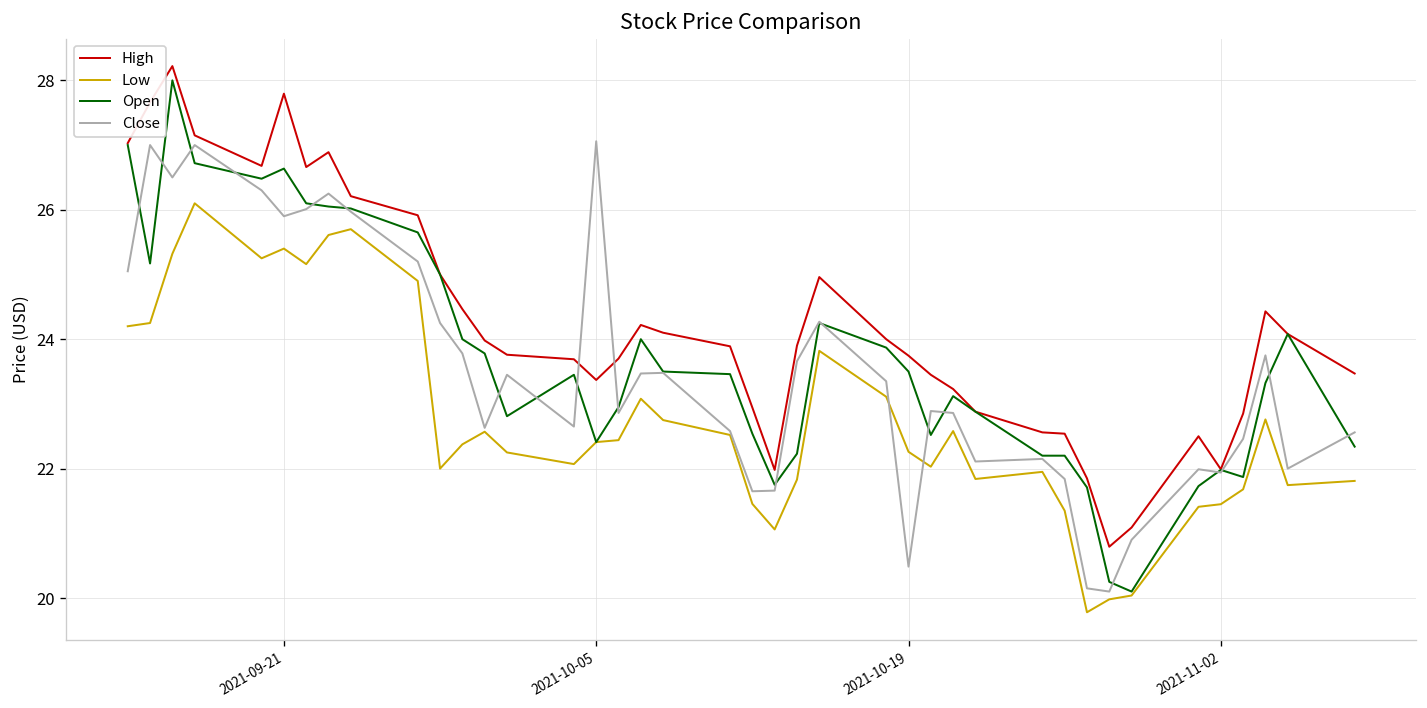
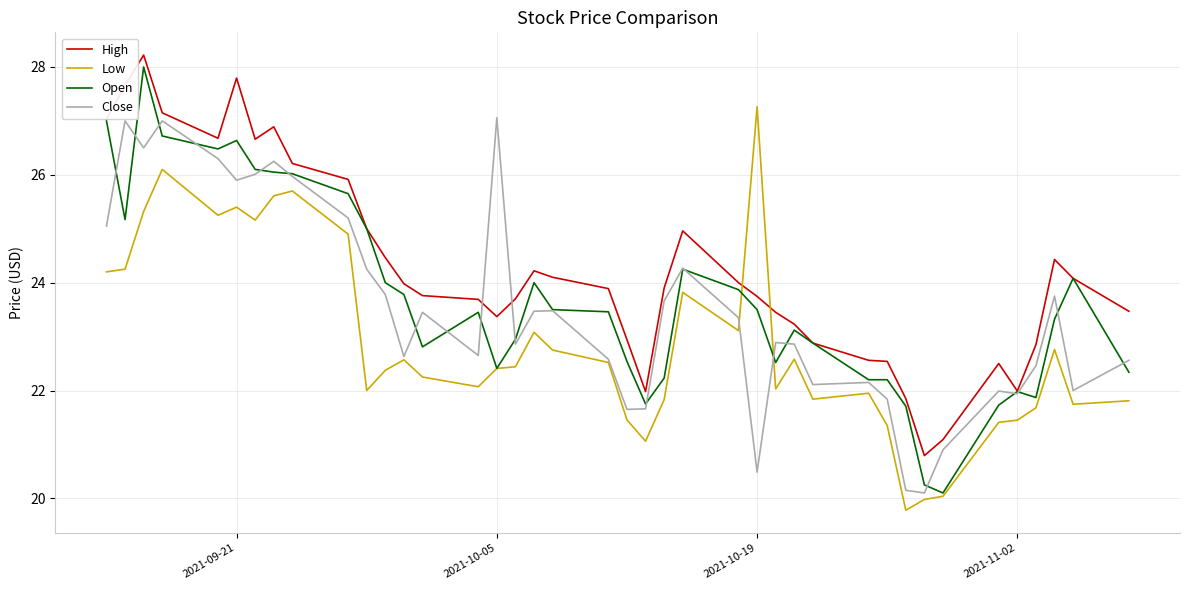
  {
    "High": {
      "2021-09-21": 27.8,
      "2021-10-05": 23.4,
      "2021-10-19": 23.7
    },
    "Low": {
      "2021-09-21": 25.4,
-     "2021-10-19": 22.3,
+     "2021-10-19": 27.3,
      "2021-11-02": 21.5
    },
    "Open": {
      "2021-09-21": 26.6,
      "2021-10-19": 23.5
    },
    "Close": {
      "2021-09-21": 25.9,
      "2021-10-05": 27.1,
      "2021-10-19": 20.5
    }
  }
